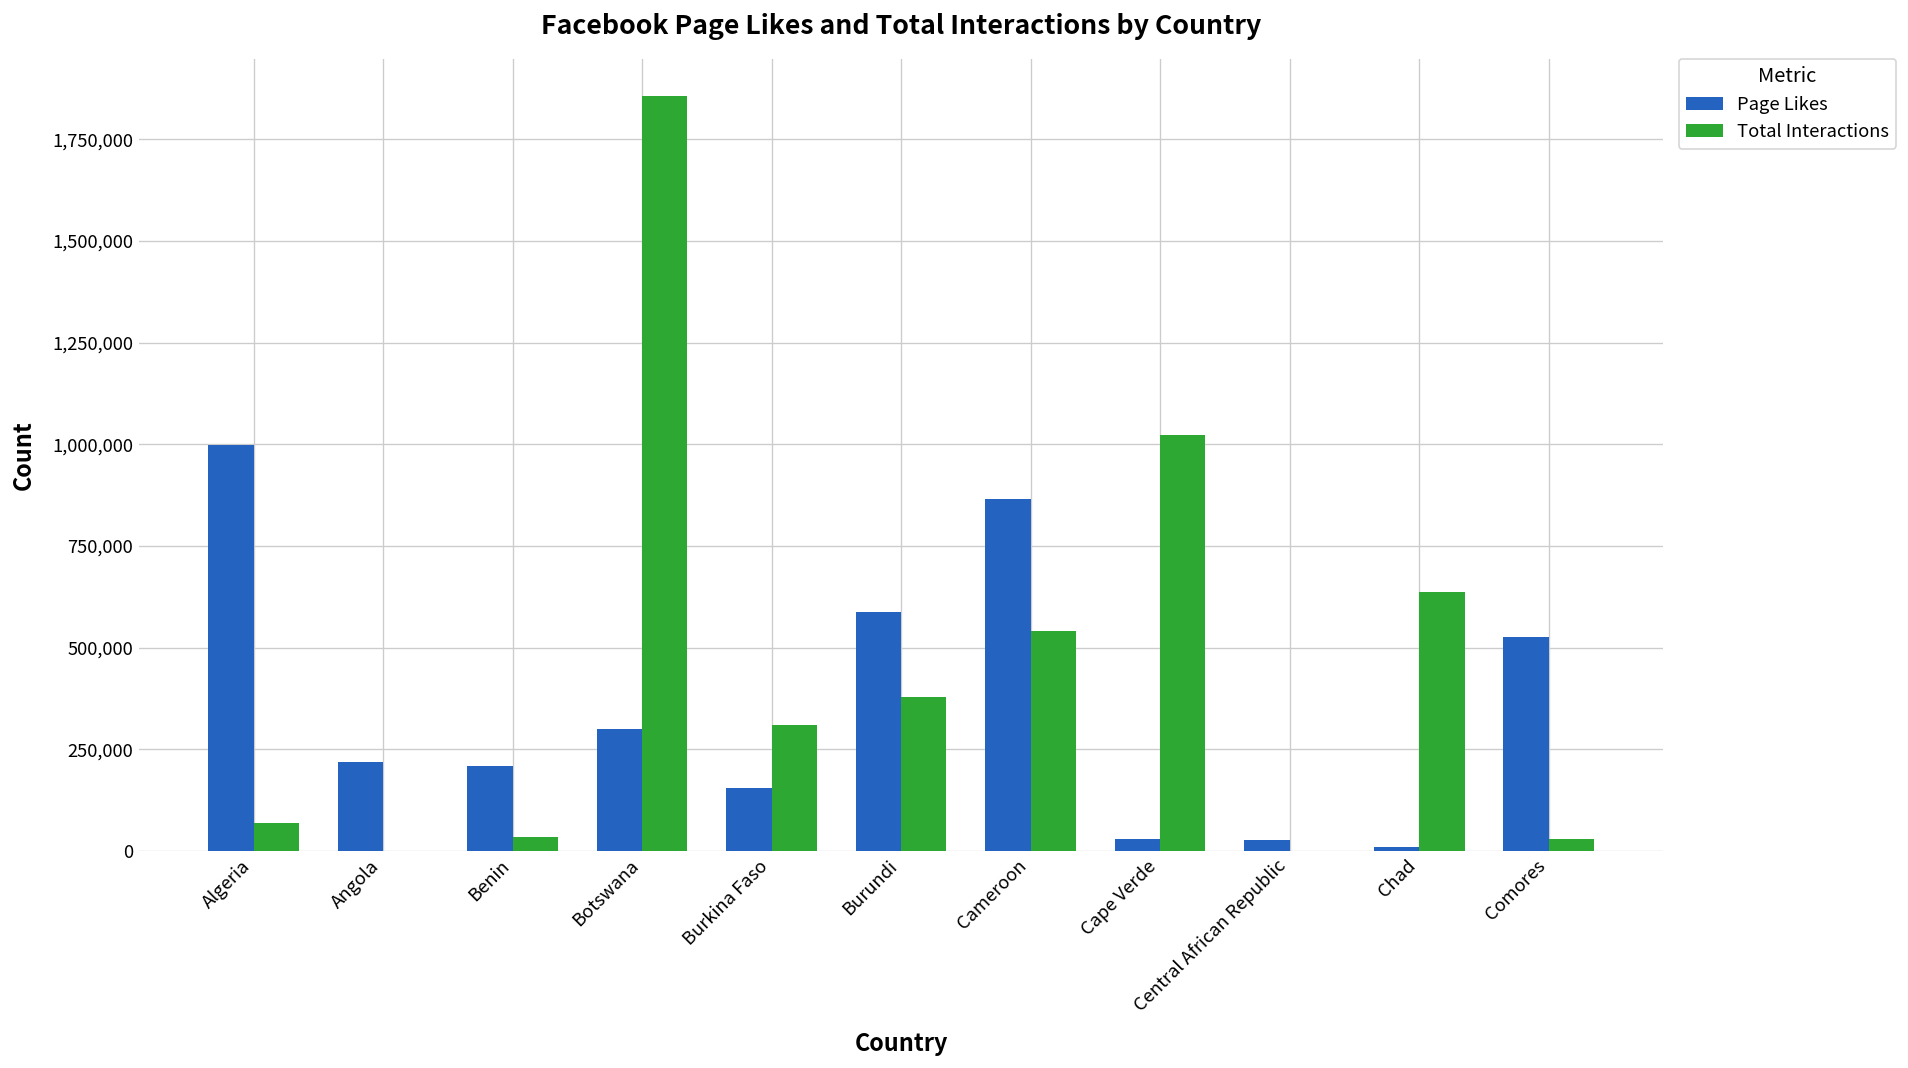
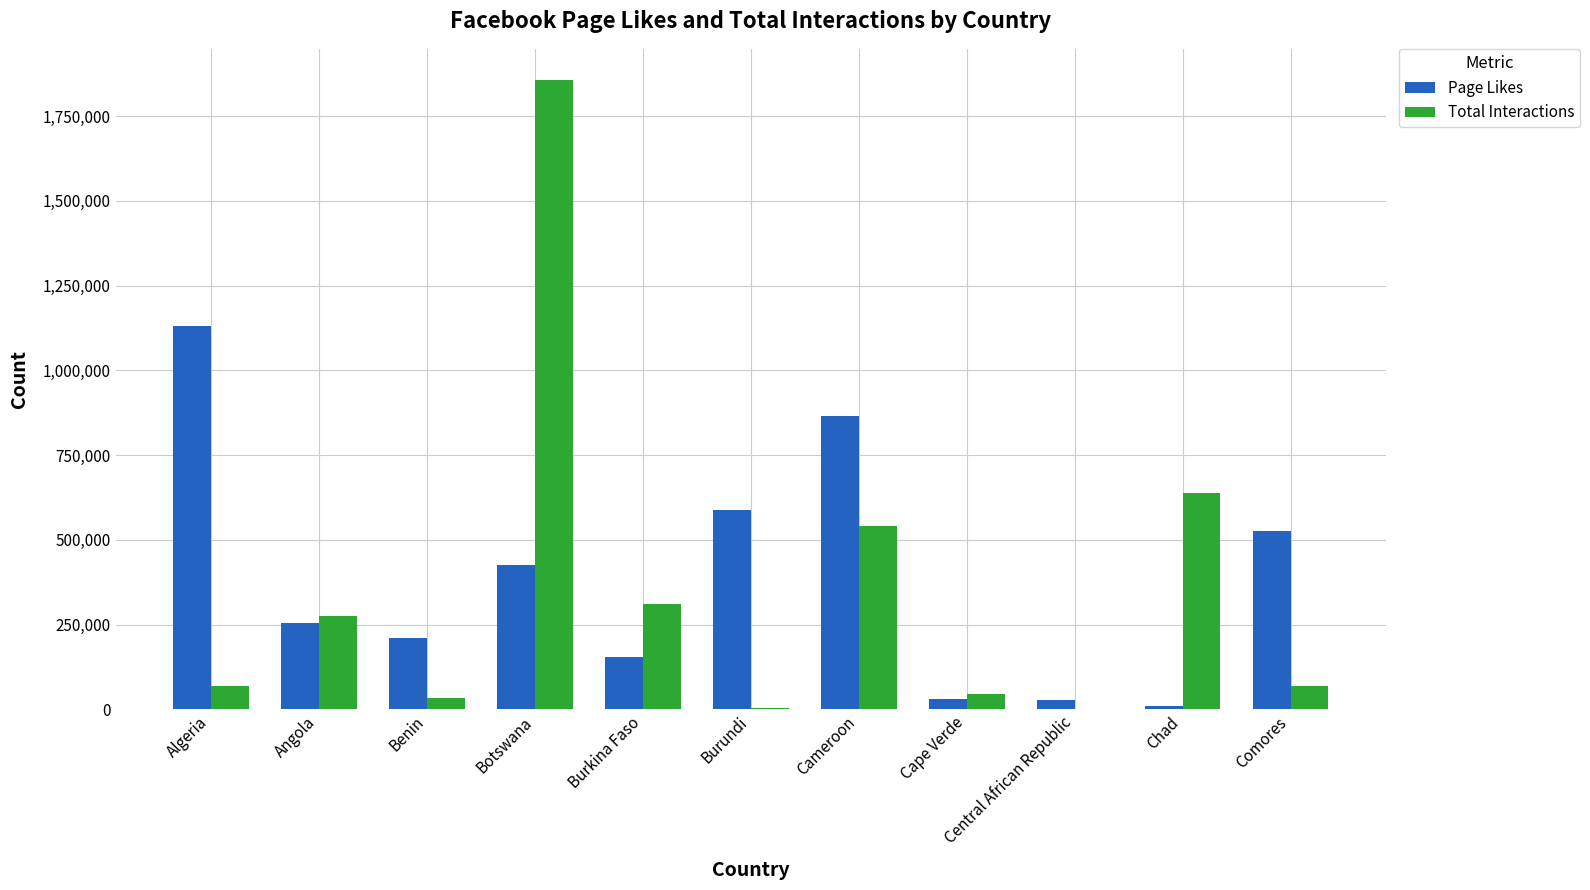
  {
    "Page Likes": {
-     "Algeria": "1,000,000",
-     "Angola": "220,000",
+     "Algeria": "1,130,000",
+     "Angola": "250,000",
      "Benin": "210,000",
-     "Botswana": "300,000",
+     "Botswana": "430,000",
      "Burkina Faso": "160,000",
      "Burundi": "590,000",
      "Cameroon": "870,000",
      "Cape Verde": "30,000",
      "Central African Republic": "30,000",
      "Chad": "10,000",
      "Comores": "530,000"
    },
    "Total Interactions": {
      "Algeria": "70,000",
-     "Angola": "0",
+     "Angola": "270,000",
      "Benin": "30,000",
      "Botswana": "1,860,000",
      "Burkina Faso": "310,000",
-     "Burundi": "380,000",
+     "Burundi": "0",
      "Cameroon": "540,000",
-     "Cape Verde": "1,020,000",
+     "Cape Verde": "50,000",
      "Chad": "640,000",
-     "Comores": "30,000"
+     "Comores": "70,000"
    }
  }
